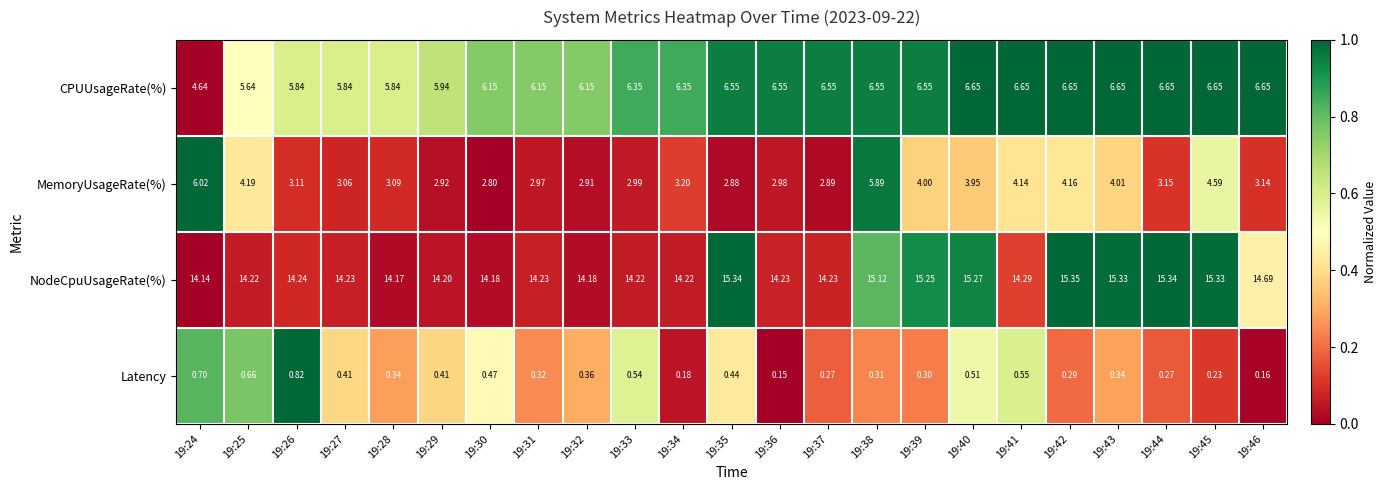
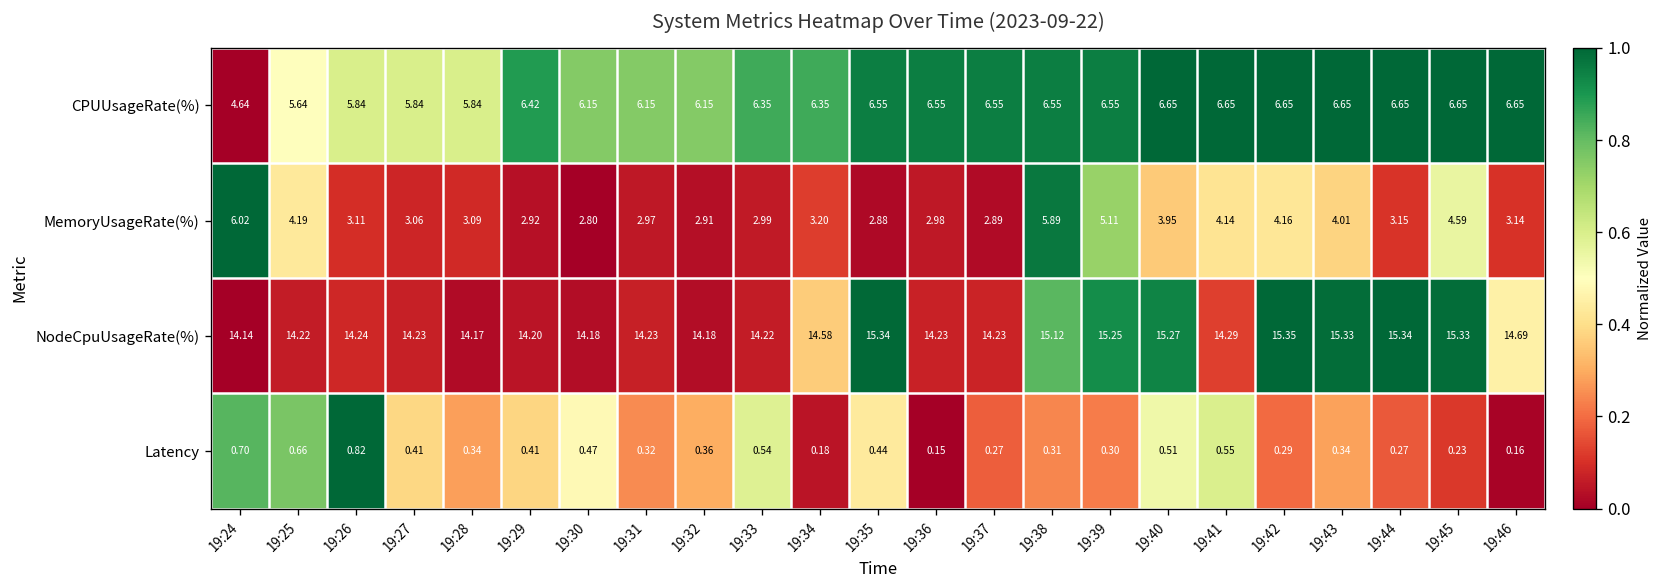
  {
    "CPUUsageRate(%)": {
      "19:24": 4.64,
      "19:25": 5.64,
      "19:26": 5.84,
      "19:27": 5.84,
      "19:28": 5.84,
-     "19:29": 5.94,
+     "19:29": 6.42,
      "19:30": 6.15,
      "19:31": 6.15,
      "19:32": 6.15,
      "19:33": 6.35,
      "19:34": 6.35,
      "19:35": 6.55,
      "19:36": 6.55,
      "19:37": 6.55,
      "19:38": 6.55,
      "19:39": 6.55,
      "19:40": 6.65,
      "19:41": 6.65,
      "19:42": 6.65,
      "19:43": 6.65,
      "19:44": 6.65,
      "19:45": 6.65,
      "19:46": 6.65
    },
    "MemoryUsageRate(%)": {
      "19:24": 6.02,
      "19:25": 4.19,
      "19:26": 3.11,
      "19:27": 3.06,
      "19:28": 3.09,
      "19:29": 2.92,
      "19:30": 2.80,
      "19:31": 2.97,
      "19:32": 2.91,
      "19:33": 2.99,
      "19:34": 3.20,
      "19:35": 2.88,
      "19:36": 2.98,
      "19:37": 2.89,
      "19:38": 5.89,
-     "19:39": 4.00,
+     "19:39": 5.11,
      "19:40": 3.95,
      "19:41": 4.14,
      "19:42": 4.16,
      "19:43": 4.01,
      "19:44": 3.15,
      "19:45": 4.59,
      "19:46": 3.14
    },
    "NodeCpuUsageRate(%)": {
      "19:24": 14.14,
      "19:25": 14.22,
      "19:26": 14.24,
      "19:27": 14.23,
      "19:28": 14.17,
      "19:29": 14.20,
      "19:30": 14.18,
      "19:31": 14.23,
      "19:32": 14.18,
      "19:33": 14.22,
-     "19:34": 14.22,
+     "19:34": 14.58,
      "19:35": 15.34,
      "19:36": 14.23,
      "19:37": 14.23,
      "19:38": 15.12,
      "19:39": 15.25,
      "19:40": 15.27,
      "19:41": 14.29,
      "19:42": 15.35,
      "19:43": 15.33,
      "19:44": 15.34,
      "19:45": 15.33,
      "19:46": 14.69
    },
    "Latency": {
      "19:24": 0.70,
      "19:25": 0.66,
      "19:26": 0.82,
      "19:27": 0.41,
      "19:28": 0.34,
      "19:29": 0.41,
      "19:30": 0.47,
      "19:31": 0.32,
      "19:32": 0.36,
      "19:33": 0.54,
      "19:34": 0.18,
      "19:35": 0.44,
      "19:36": 0.15,
      "19:37": 0.27,
      "19:38": 0.31,
      "19:39": 0.30,
      "19:40": 0.51,
      "19:41": 0.55,
      "19:42": 0.29,
      "19:43": 0.34,
      "19:44": 0.27,
      "19:45": 0.23,
      "19:46": 0.16
    }
  }
